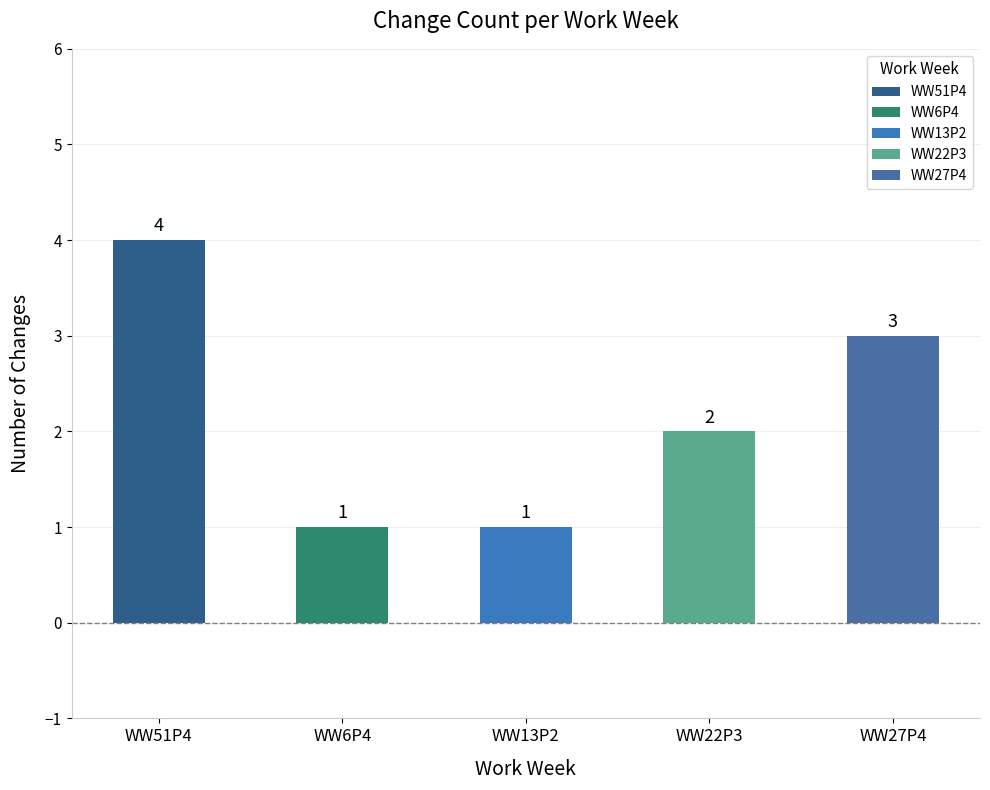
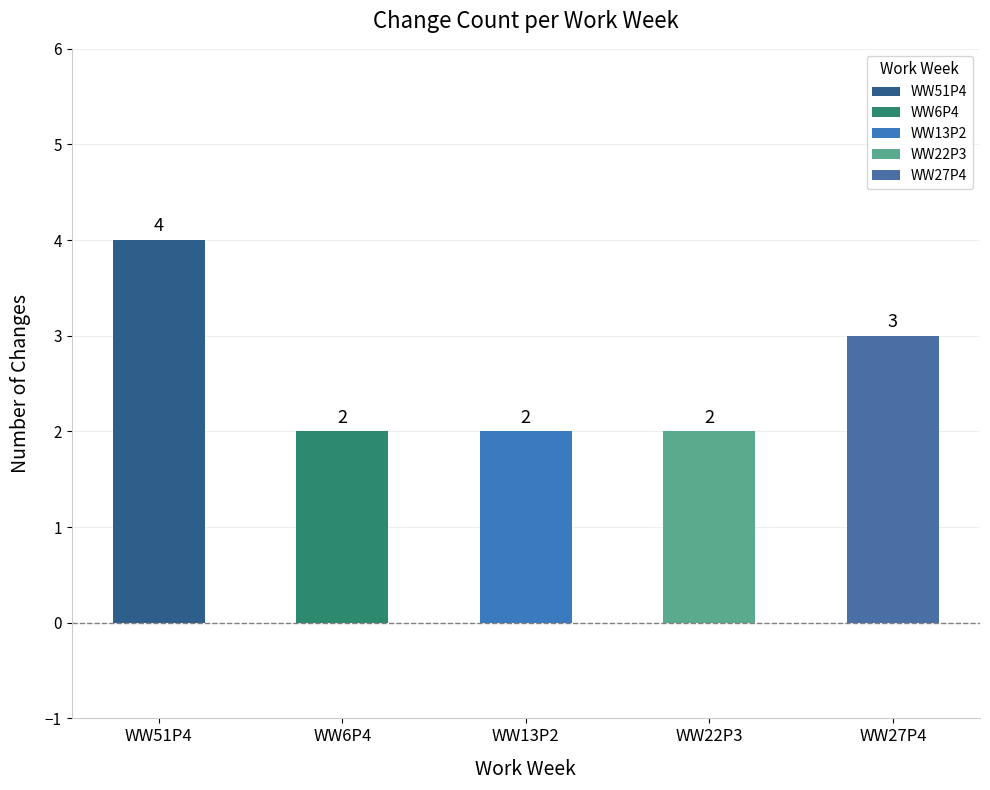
  {
    "WW51P4": 4,
-   "WW6P4": 1,
-   "WW13P2": 1,
+   "WW6P4": 2,
+   "WW13P2": 2,
    "WW22P3": 2,
    "WW27P4": 3
  }
